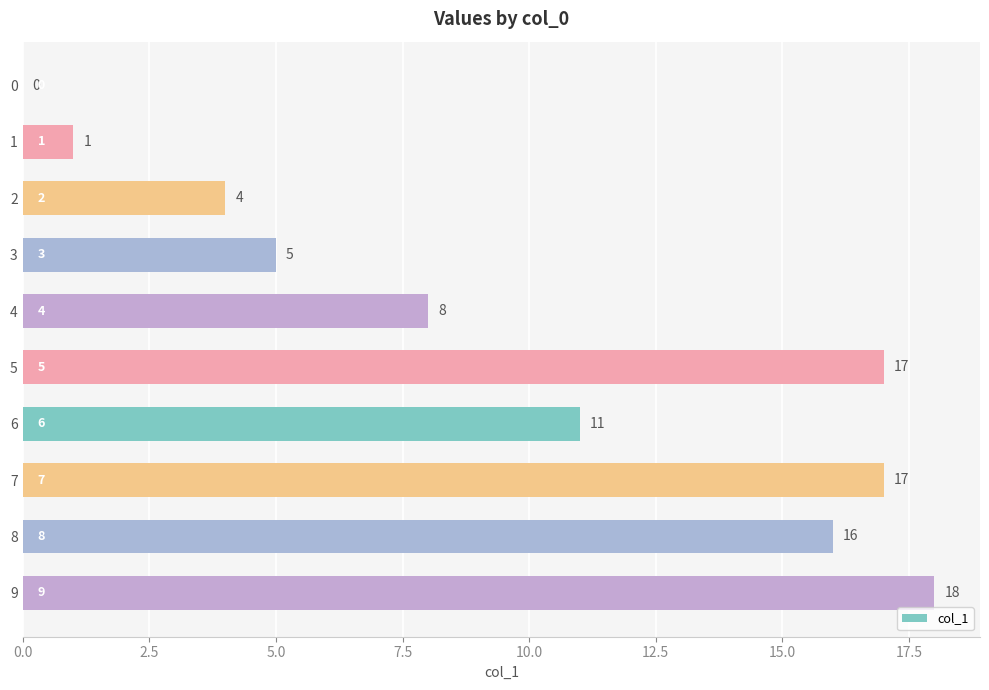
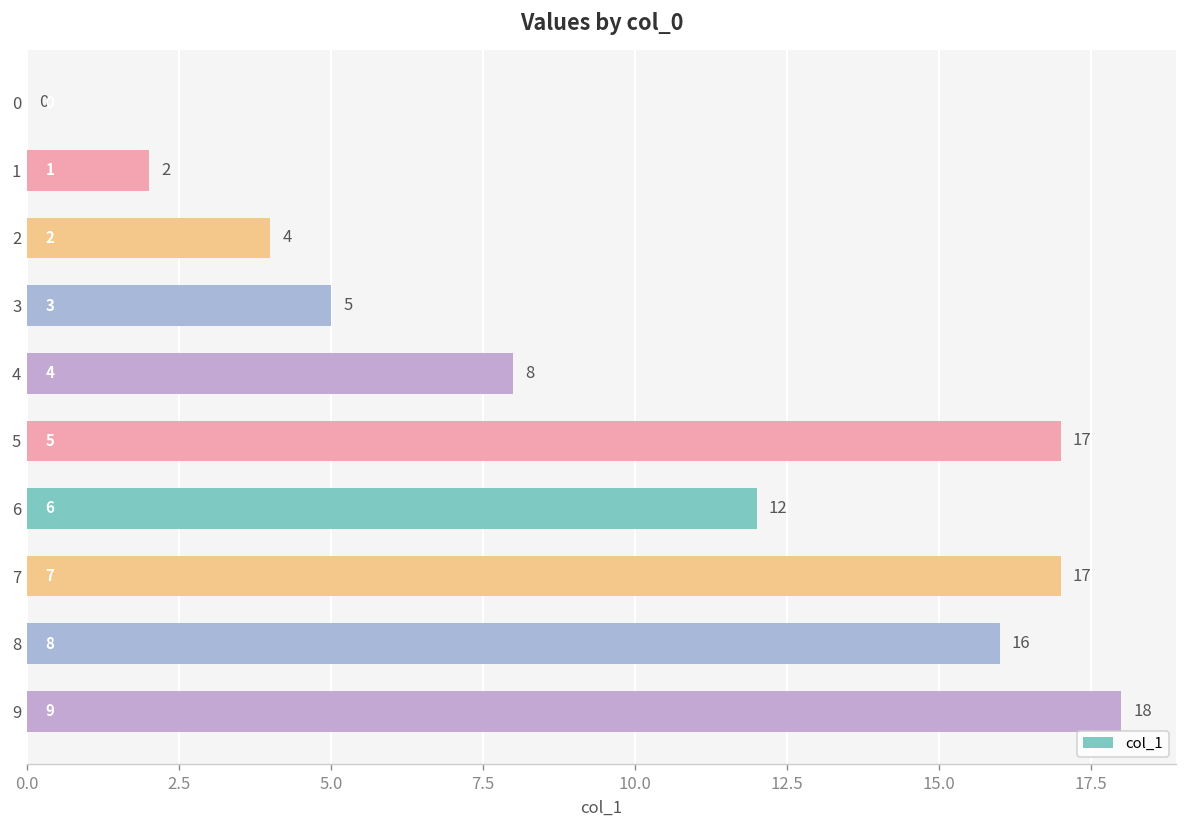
  {
-   "1": 1,
+   "1": 2,
    "2": 4,
    "3": 5,
    "4": 8,
    "5": 17,
-   "6": 11,
+   "6": 12,
    "7": 17,
    "8": 16,
    "9": 18
  }
